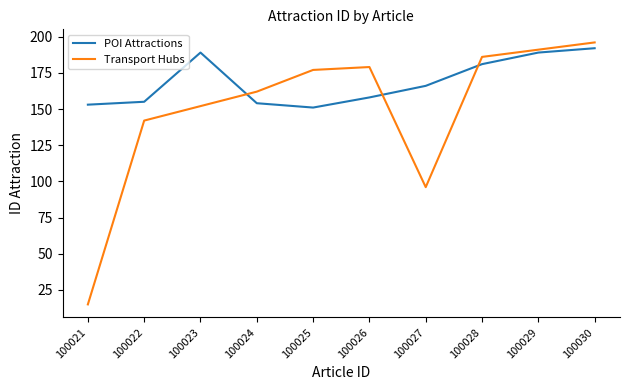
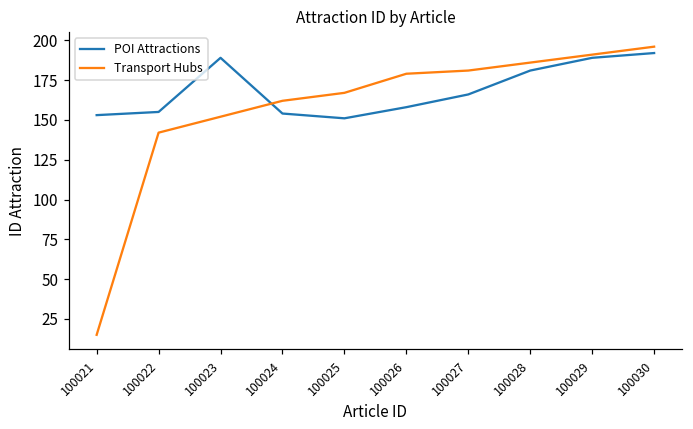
  {
    "POI Attractions": {
      "100021": 153,
      "100022": 155,
      "100023": 189,
      "100024": 154,
      "100025": 151,
      "100026": 158,
      "100027": 166,
      "100028": 181,
      "100029": 189,
      "100030": 192
    },
    "Transport Hubs": {
      "100021": 15,
      "100022": 142,
      "100023": 152,
      "100024": 162,
-     "100025": 177,
+     "100025": 167,
      "100026": 179,
-     "100027": 96,
+     "100027": 181,
      "100028": 186,
      "100029": 191,
      "100030": 196
    }
  }
